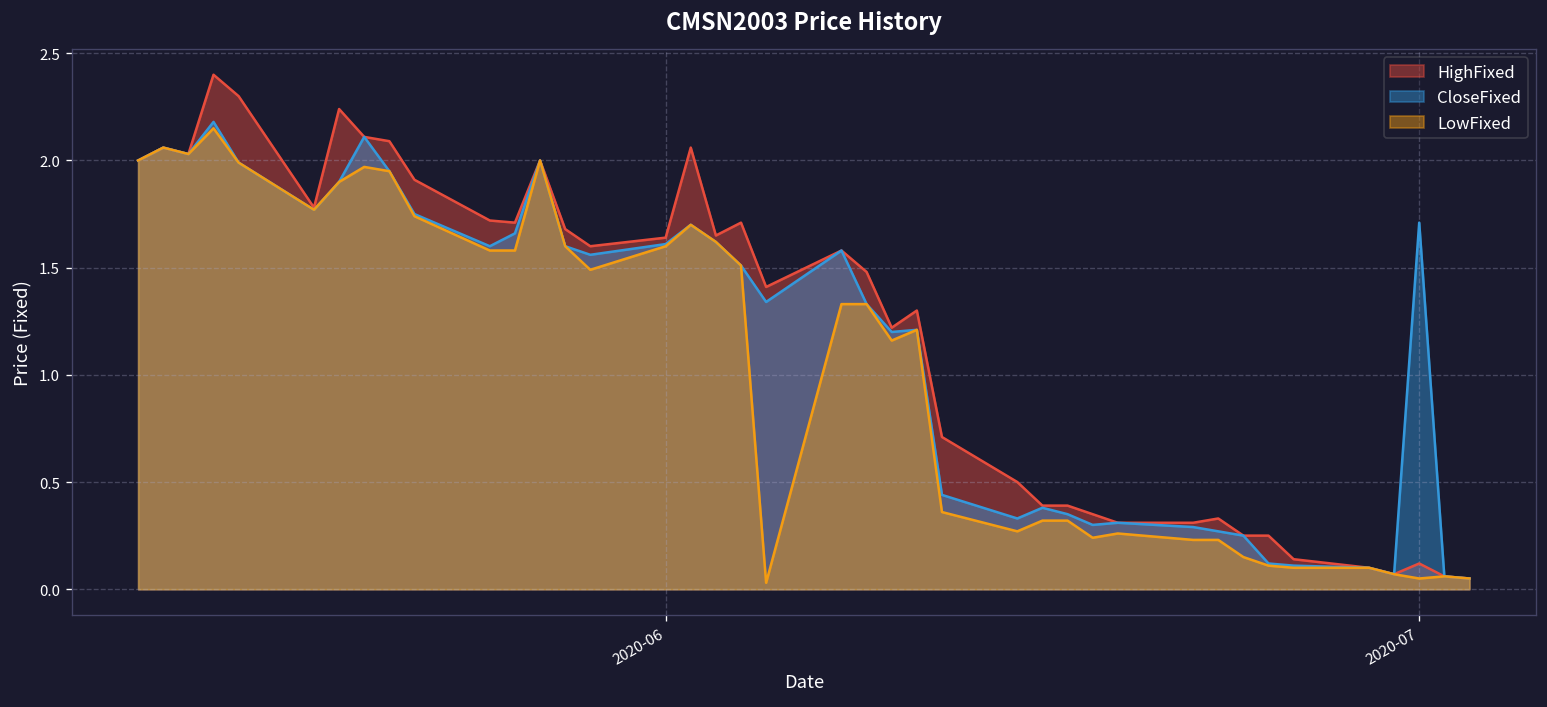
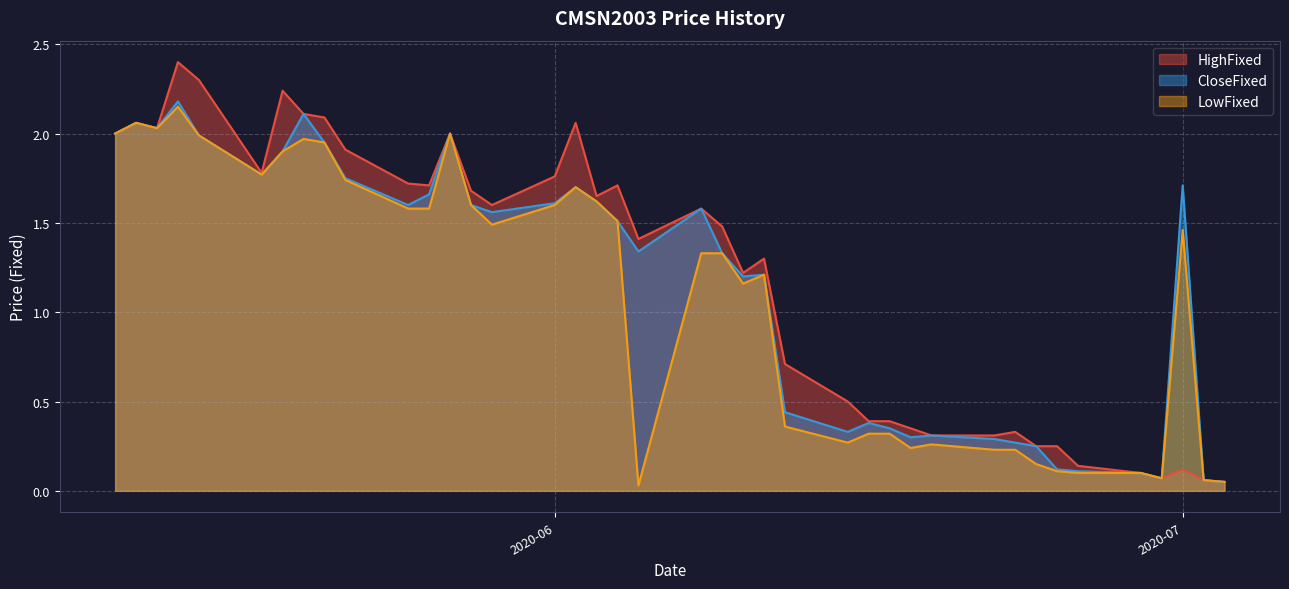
  {
    "HighFixed": {
-     "2020-06": 1.64,
+     "2020-06": 1.76,
      "2020-07": 0.12
    },
    "CloseFixed": {
      "2020-07": 1.71
    },
    "LowFixed": {
-     "2020-07": 0.05
+     "2020-07": 1.46
    }
  }
